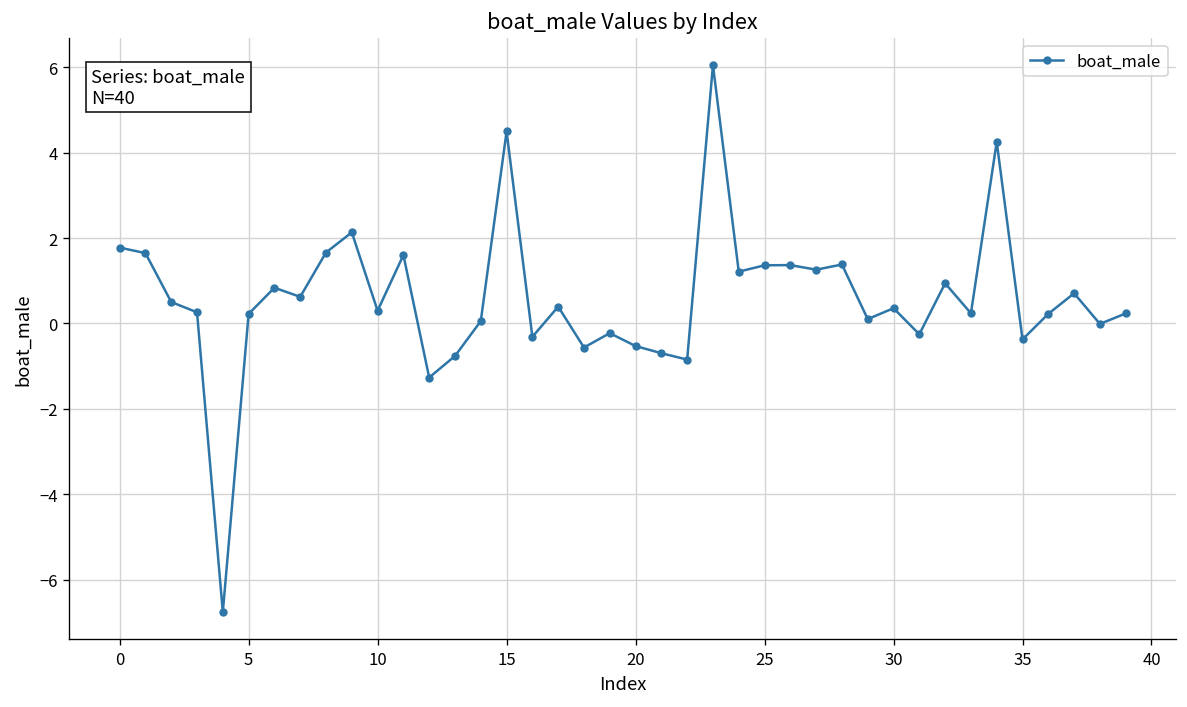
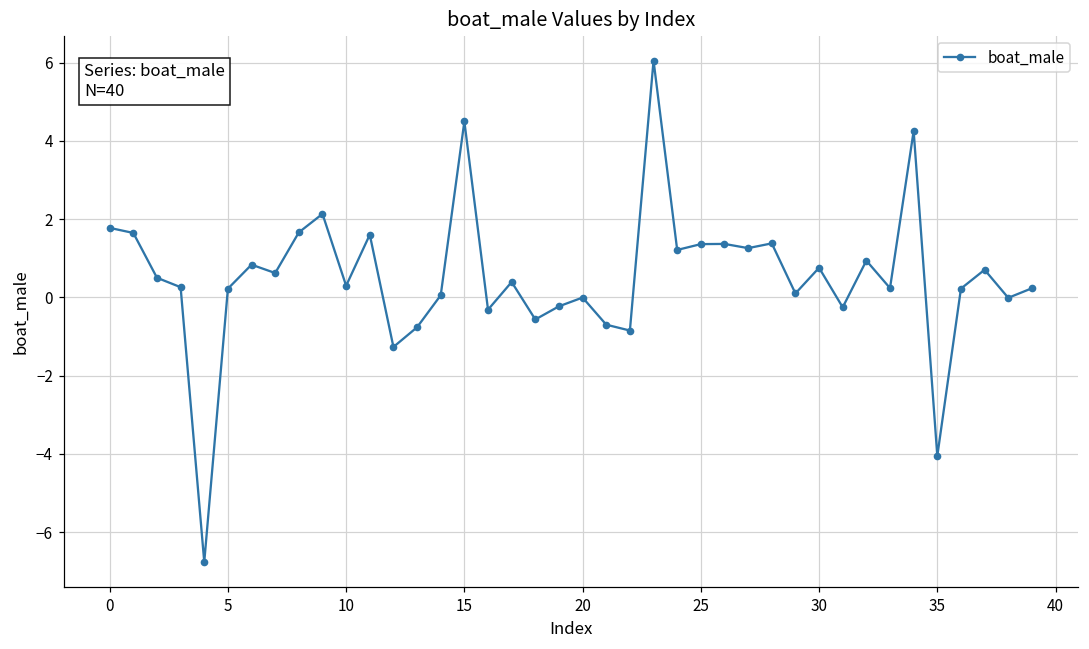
  {
    "0": 1.8,
    "5": 0.2,
    "10": 0.3,
    "15": 4.5,
-   "20": -0.5,
+   "20": 0.0,
    "25": 1.4,
-   "30": 0.4,
-   "35": -0.4
+   "30": 0.8,
+   "35": -4.1
  }
